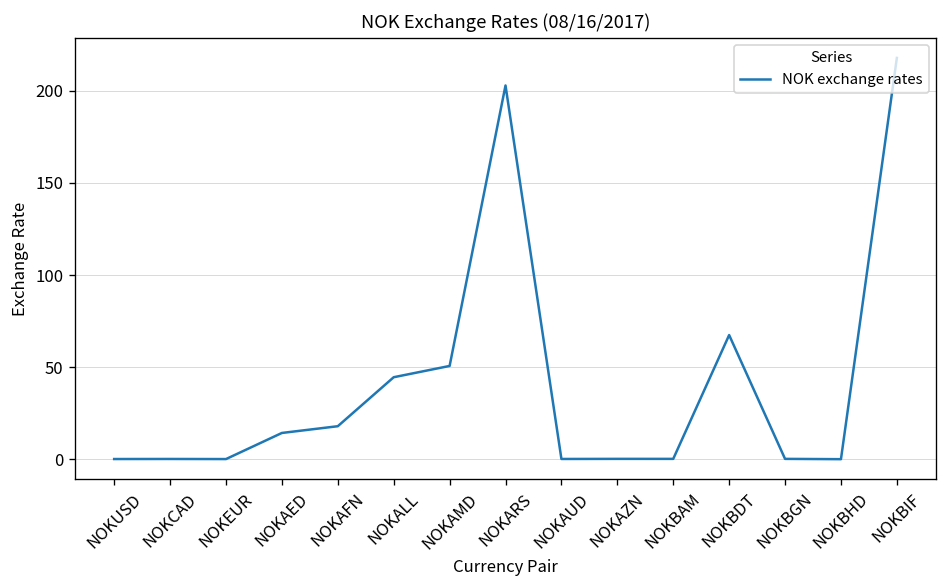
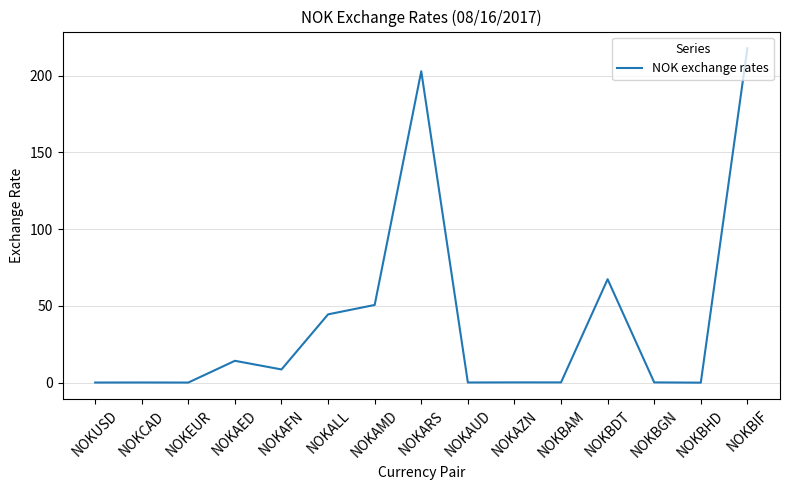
  {
    "NOKUSD": 0,
    "NOKCAD": 0,
    "NOKEUR": 0,
    "NOKAED": 14,
-   "NOKAFN": 18,
+   "NOKAFN": 9,
    "NOKALL": 45,
    "NOKAMD": 51,
    "NOKARS": 203,
    "NOKAUD": 0,
    "NOKAZN": 0,
    "NOKBAM": 0,
    "NOKBDT": 67,
    "NOKBGN": 0,
    "NOKBHD": 0
  }
